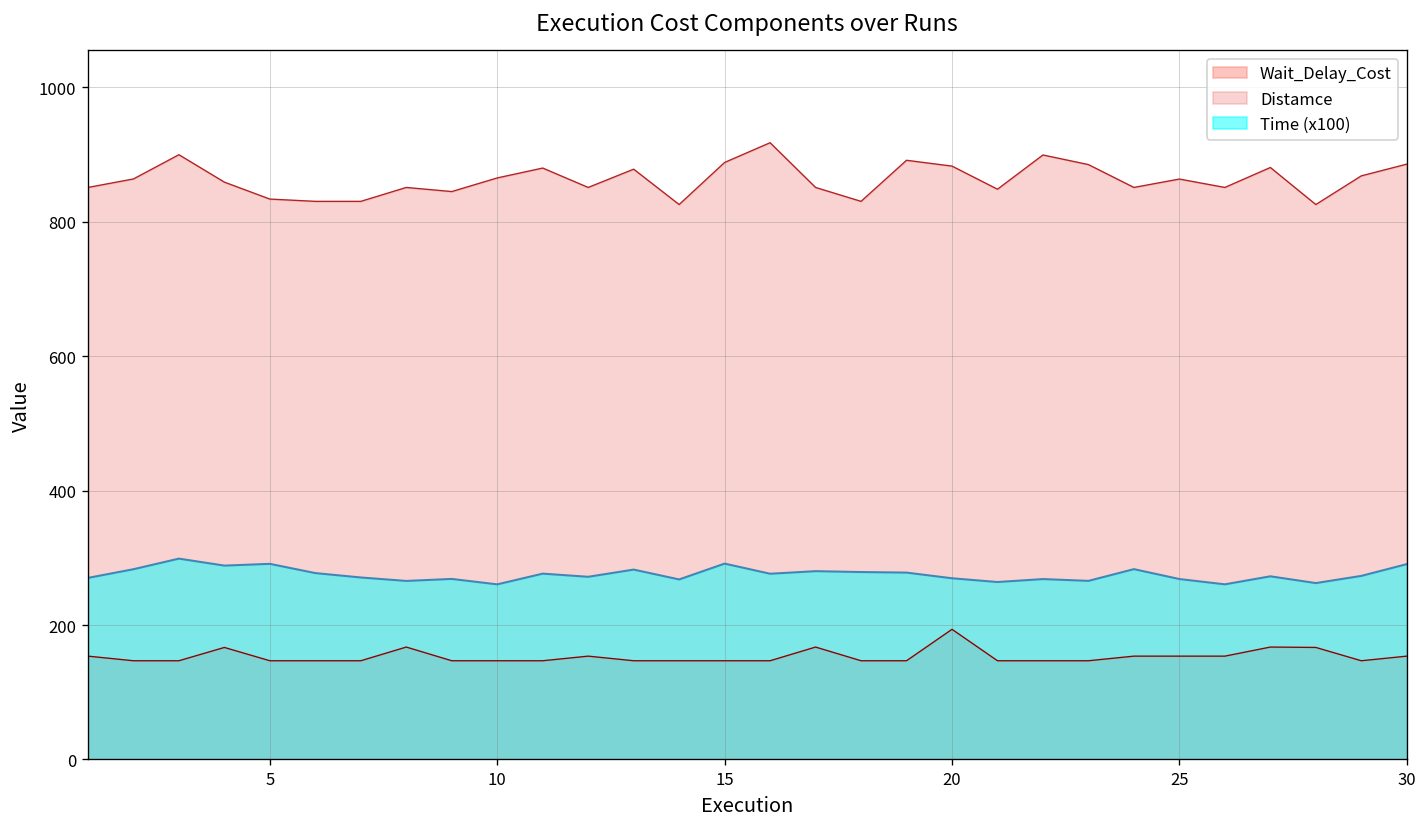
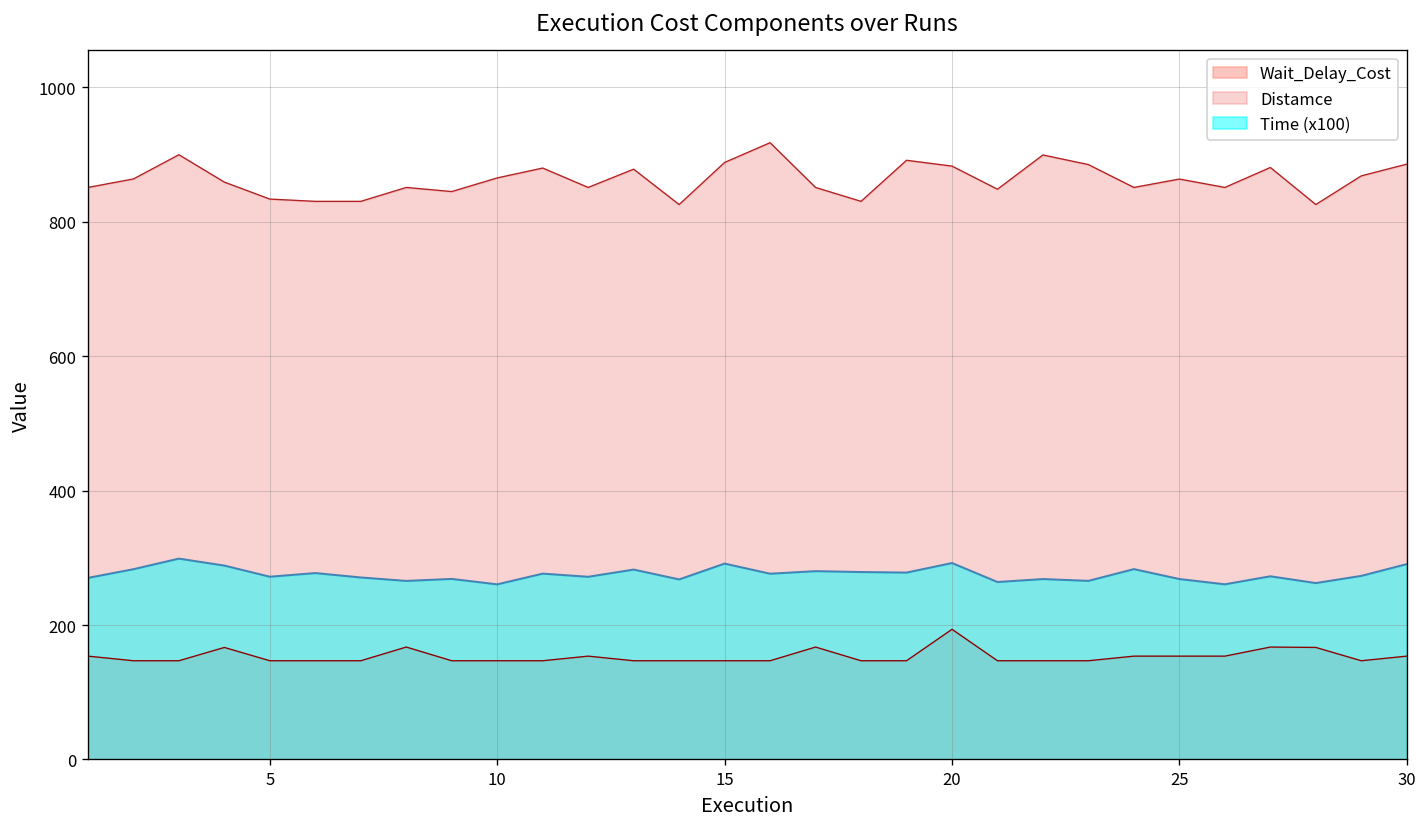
  {
    "Time (x100)": {
-     "5": 290,
+     "5": 270,
      "10": 260,
      "15": 290,
-     "20": 270,
+     "20": 290,
      "25": 270,
      "30": 290
    }
  }
